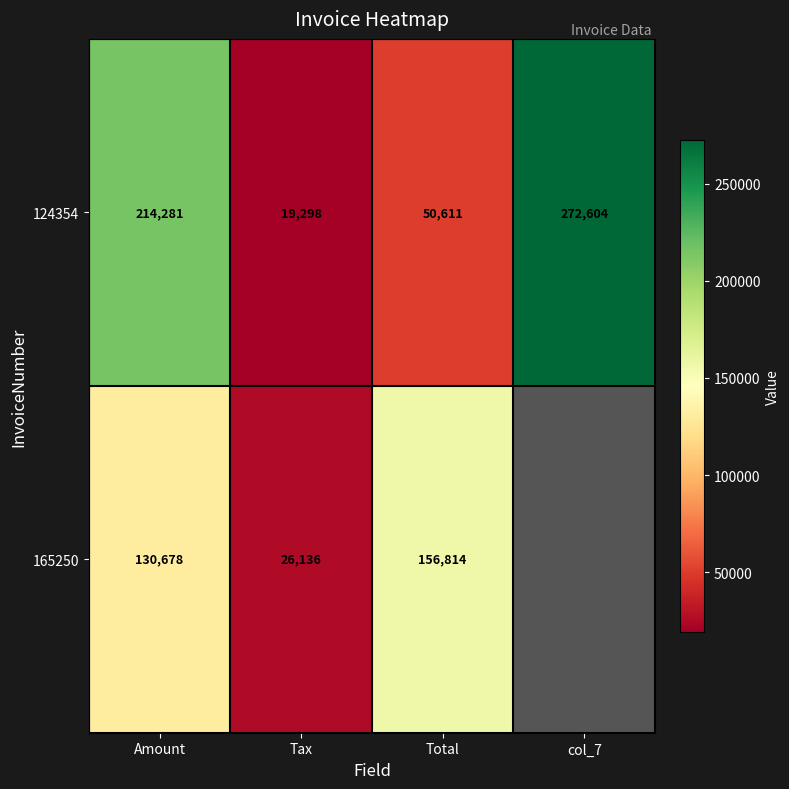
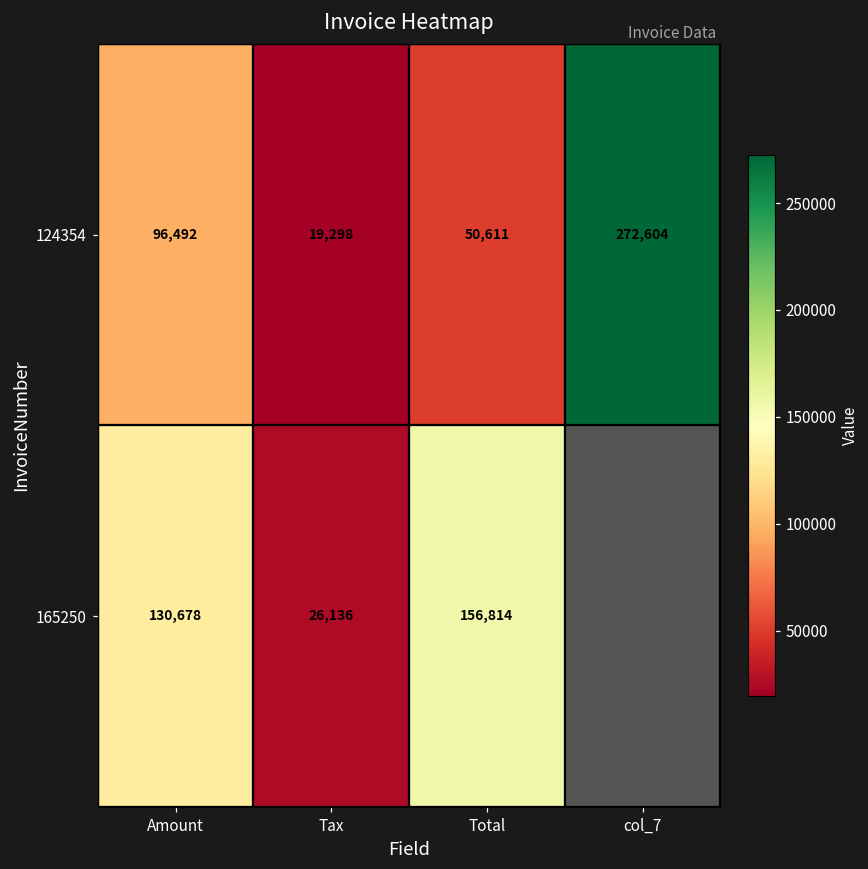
  {
    "124354": {
-     "Amount": "214,281",
+     "Amount": "96,492",
      "Tax": "19,298",
      "Total": "50,611",
      "col_7": "272,604"
    },
    "165250": {
      "Amount": "130,678",
      "Tax": "26,136",
      "Total": "156,814"
    }
  }
